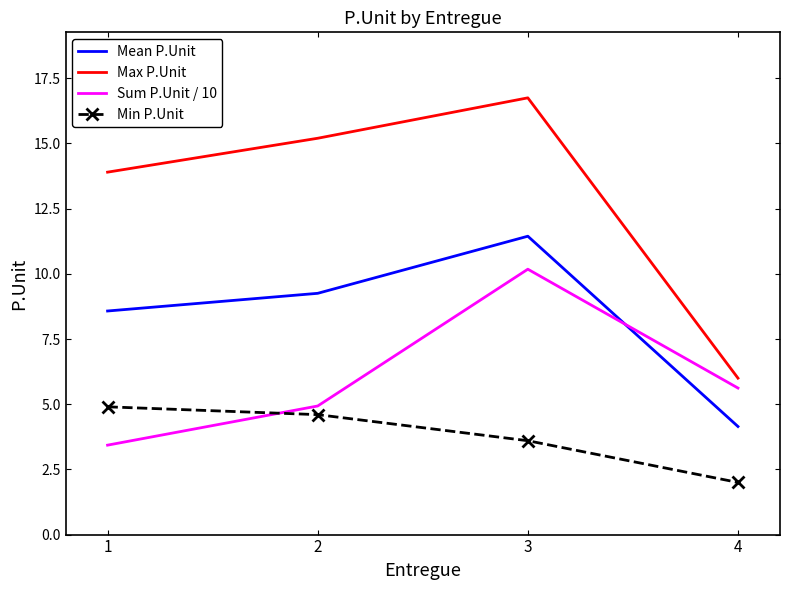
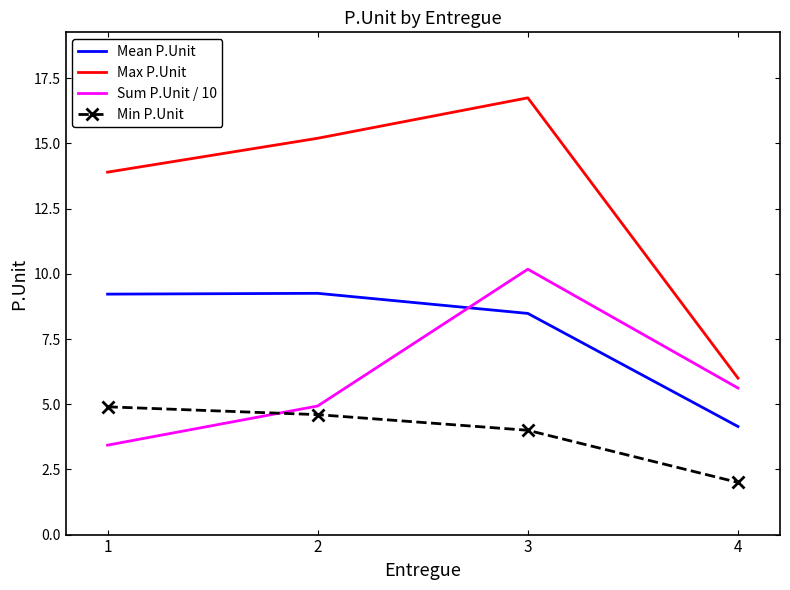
  {
    "Mean P.Unit": {
-     "1": 8.6,
+     "1": 9.2,
      "2": 9.3,
-     "3": 11.4,
+     "3": 8.5,
      "4": 4.1
    },
    "Max P.Unit": {
      "1": 13.9,
      "2": 15.2,
      "3": 16.8,
      "4": 6.0
    },
    "Sum P.Unit / 10": {
      "1": 3.4,
      "2": 4.9,
      "3": 10.2,
      "4": 5.6
    },
    "Min P.Unit": {
      "1": 4.9,
      "2": 4.6,
-     "3": 3.6,
+     "3": 4.0,
      "4": 2.0
    }
  }
